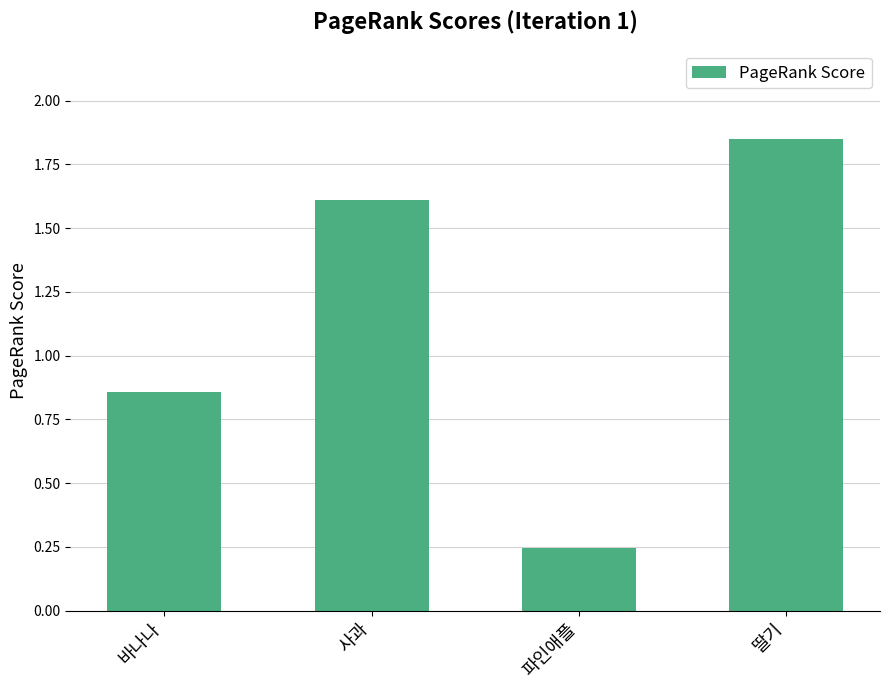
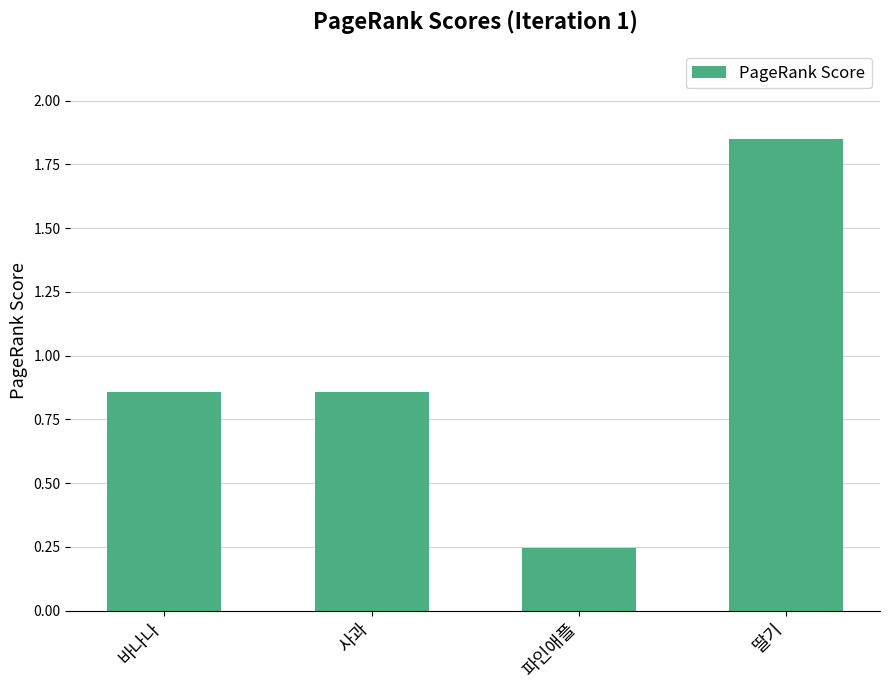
  {
    "바나나": 0.86,
-   "사과": 1.61,
+   "사과": 0.86,
    "파인애플": 0.24,
    "딸기": 1.85
  }
